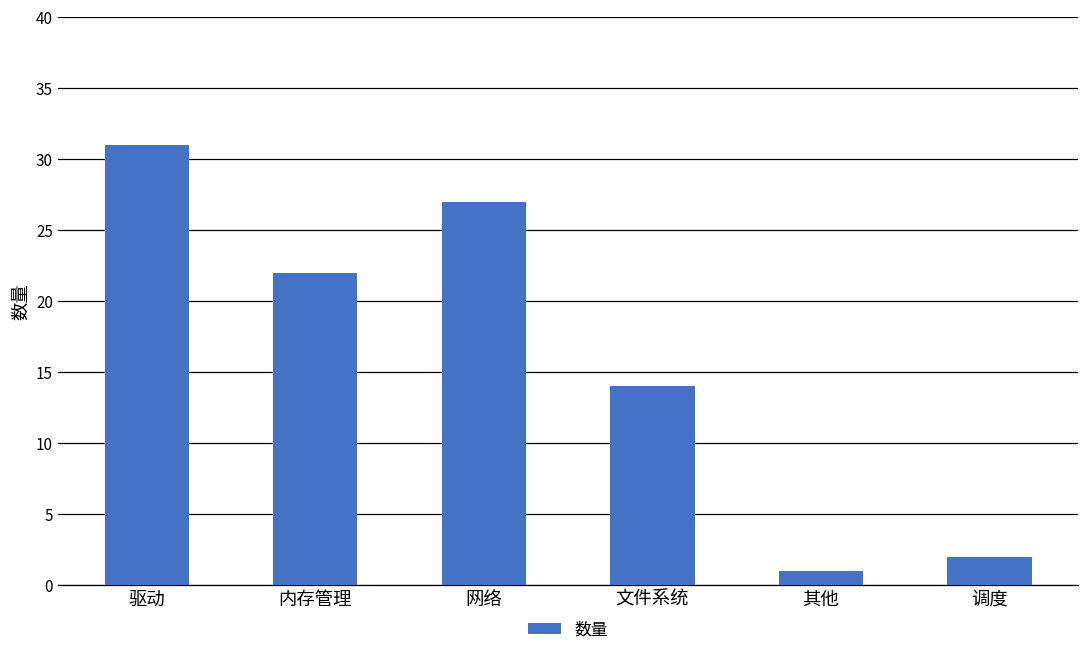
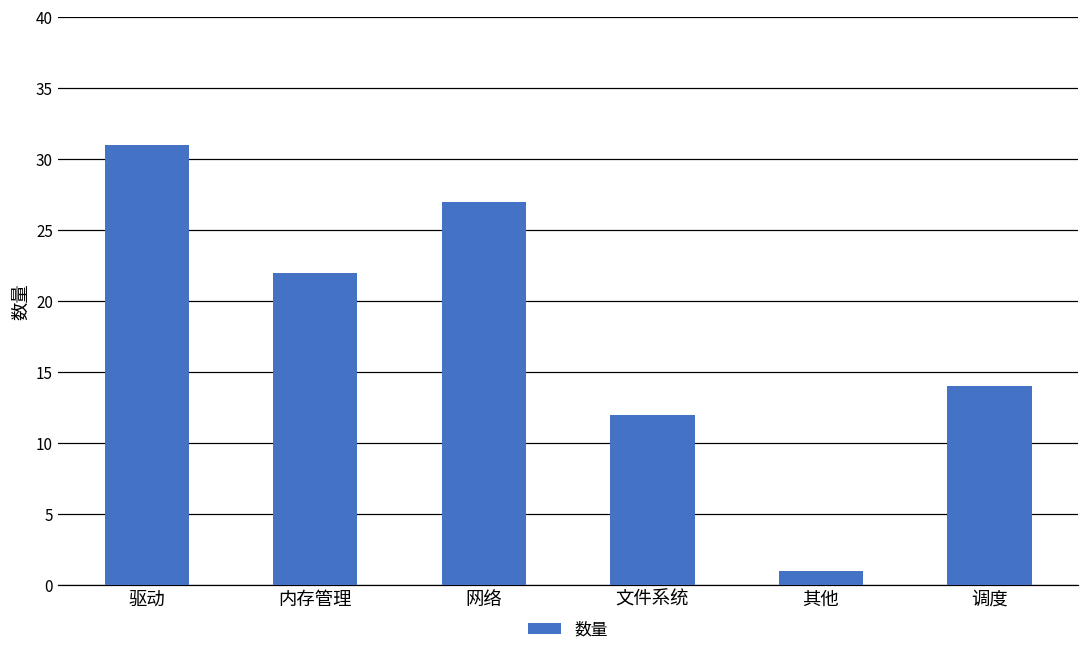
  {
    "驱动": 31,
    "内存管理": 22,
    "网络": 27,
-   "文件系统": 14,
+   "文件系统": 12,
    "其他": 1,
-   "调度": 2
+   "调度": 14
  }
